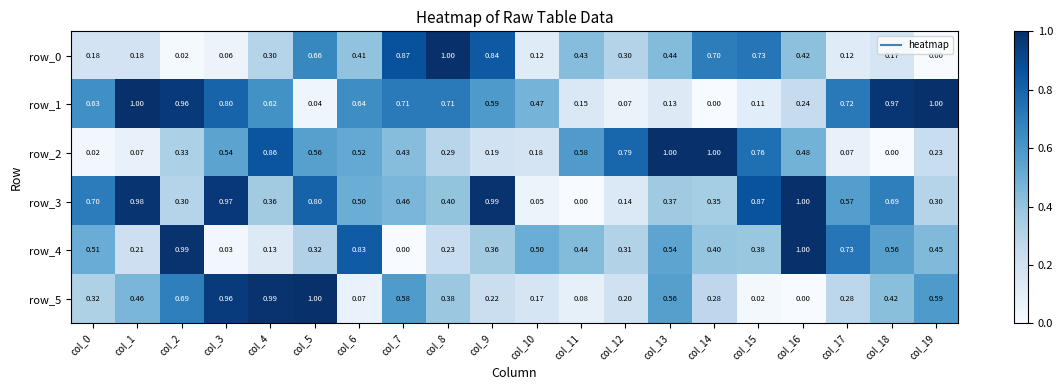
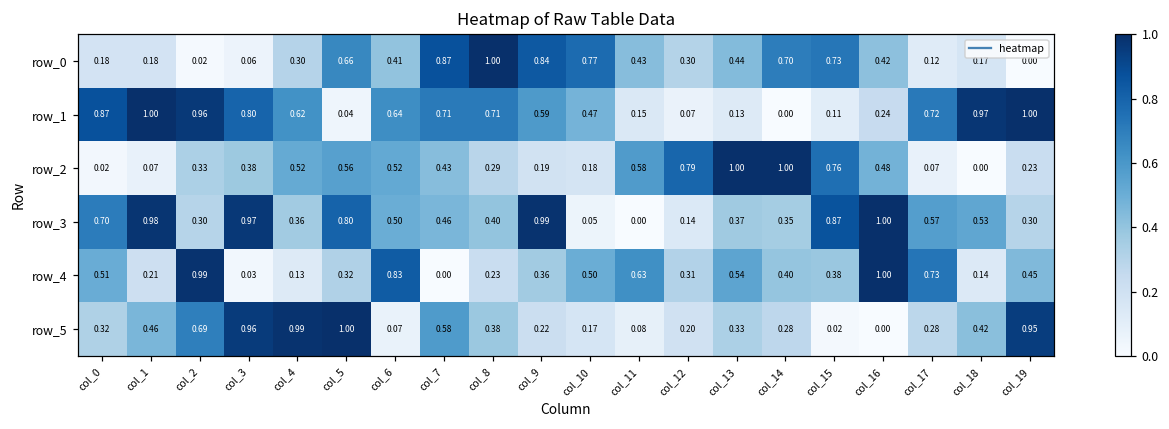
  {
    "row_0": {
      "col_0": 0.18,
      "col_1": 0.18,
      "col_2": 0.02,
      "col_3": 0.06,
      "col_4": 0.30,
      "col_5": 0.66,
      "col_6": 0.41,
      "col_7": 0.87,
      "col_8": 1.00,
      "col_9": 0.84,
-     "col_10": 0.12,
+     "col_10": 0.77,
      "col_11": 0.43,
      "col_12": 0.30,
      "col_13": 0.44,
      "col_14": 0.70,
      "col_15": 0.73,
      "col_16": 0.42,
      "col_17": 0.12
    },
    "row_1": {
-     "col_0": 0.63,
+     "col_0": 0.87,
      "col_1": 1.00,
      "col_2": 0.96,
      "col_3": 0.80,
      "col_4": 0.62,
      "col_5": 0.04,
      "col_6": 0.64,
      "col_7": 0.71,
      "col_8": 0.71,
      "col_9": 0.59,
      "col_10": 0.47,
      "col_11": 0.15,
      "col_12": 0.07,
      "col_13": 0.13,
      "col_14": 0.00,
      "col_15": 0.11,
      "col_16": 0.24,
      "col_17": 0.72,
      "col_18": 0.97,
      "col_19": 1.00
    },
    "row_2": {
      "col_0": 0.02,
      "col_1": 0.07,
      "col_2": 0.33,
-     "col_3": 0.54,
-     "col_4": 0.86,
+     "col_3": 0.38,
+     "col_4": 0.52,
      "col_5": 0.56,
      "col_6": 0.52,
      "col_7": 0.43,
      "col_8": 0.29,
      "col_9": 0.19,
      "col_10": 0.18,
      "col_11": 0.58,
      "col_12": 0.79,
      "col_13": 1.00,
      "col_14": 1.00,
      "col_15": 0.76,
      "col_16": 0.48,
      "col_17": 0.07,
      "col_18": 0.00,
      "col_19": 0.23
    },
    "row_3": {
      "col_0": 0.70,
      "col_1": 0.98,
      "col_2": 0.30,
      "col_3": 0.97,
      "col_4": 0.36,
      "col_5": 0.80,
      "col_6": 0.50,
      "col_7": 0.46,
      "col_8": 0.40,
      "col_9": 0.99,
      "col_10": 0.05,
      "col_11": 0.00,
      "col_12": 0.14,
      "col_13": 0.37,
      "col_14": 0.35,
      "col_15": 0.87,
      "col_16": 1.00,
      "col_17": 0.57,
-     "col_18": 0.69,
+     "col_18": 0.53,
      "col_19": 0.30
    },
    "row_4": {
      "col_0": 0.51,
      "col_1": 0.21,
      "col_2": 0.99,
      "col_3": 0.03,
      "col_4": 0.13,
      "col_5": 0.32,
      "col_6": 0.83,
      "col_7": 0.00,
      "col_8": 0.23,
      "col_9": 0.36,
      "col_10": 0.50,
-     "col_11": 0.44,
+     "col_11": 0.63,
      "col_12": 0.31,
      "col_13": 0.54,
      "col_14": 0.40,
      "col_15": 0.38,
      "col_16": 1.00,
      "col_17": 0.73,
-     "col_18": 0.56,
+     "col_18": 0.14,
      "col_19": 0.45
    },
    "row_5": {
      "col_0": 0.32,
      "col_1": 0.46,
      "col_2": 0.69,
      "col_3": 0.96,
      "col_4": 0.99,
      "col_5": 1.00,
      "col_6": 0.07,
      "col_7": 0.58,
      "col_8": 0.38,
      "col_9": 0.22,
      "col_10": 0.17,
      "col_11": 0.08,
      "col_12": 0.20,
-     "col_13": 0.56,
+     "col_13": 0.33,
      "col_14": 0.28,
      "col_15": 0.02,
      "col_16": 0.00,
      "col_17": 0.28,
      "col_18": 0.42,
-     "col_19": 0.59
+     "col_19": 0.95
    }
  }
